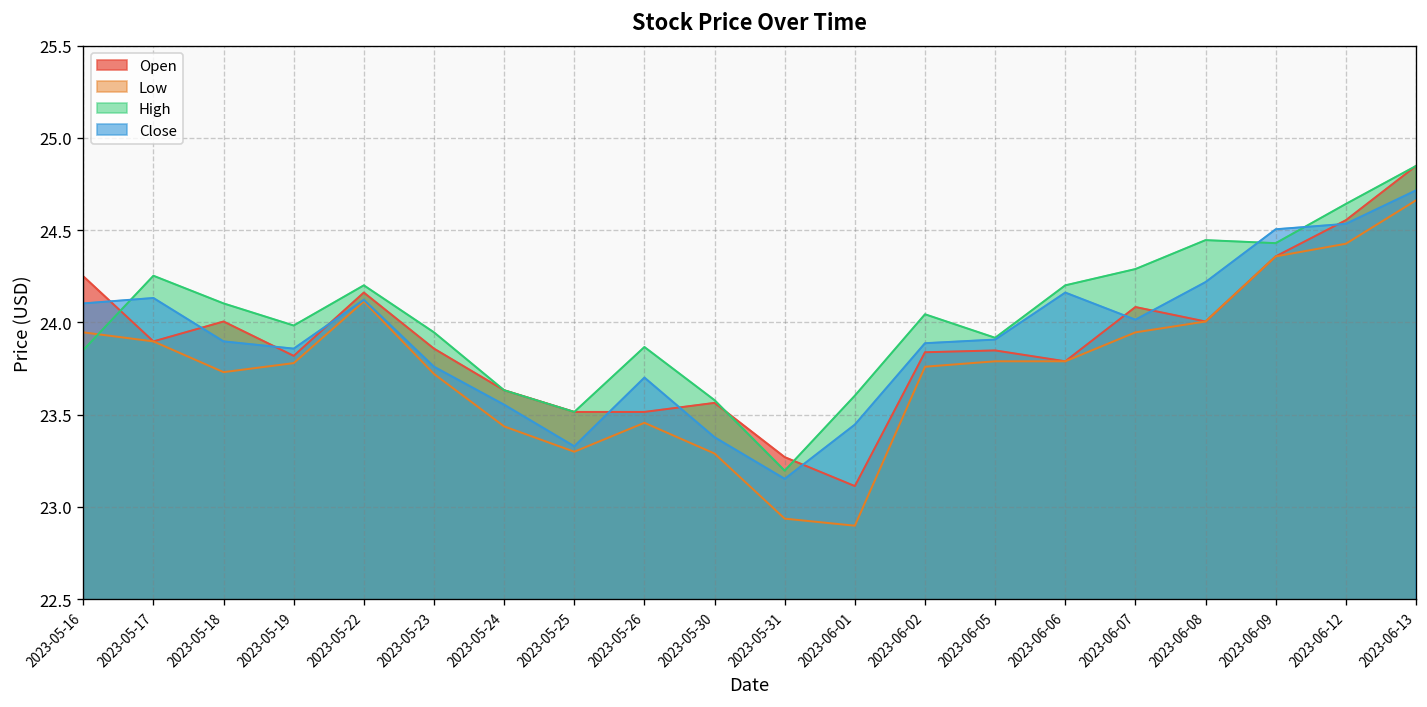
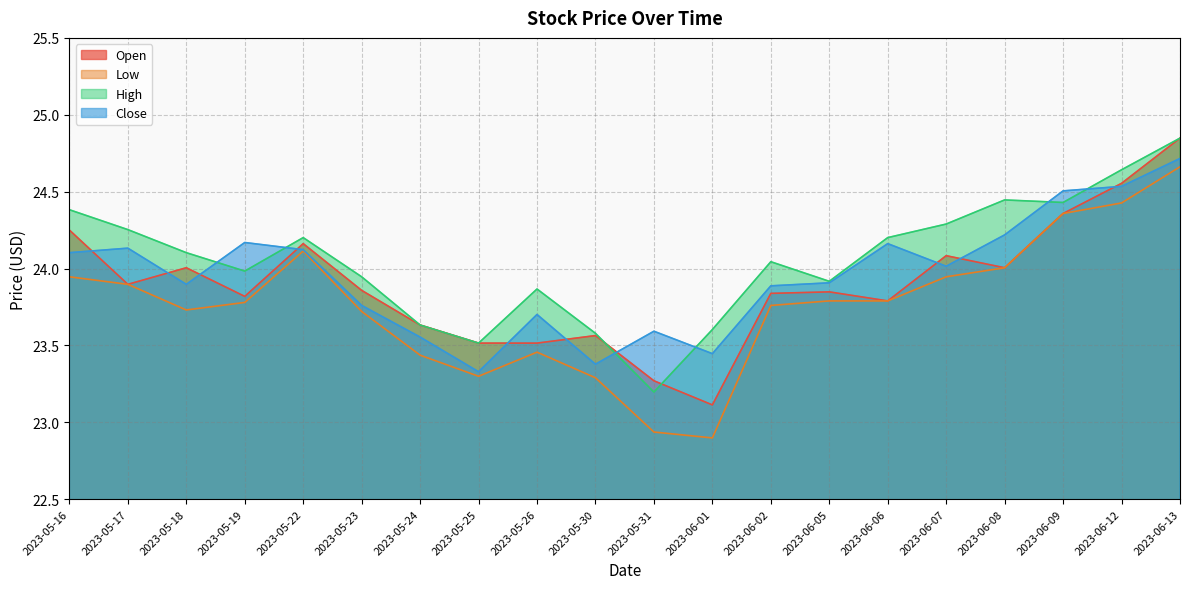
  {
    "High": {
-     "2023-05-16": 23.85,
+     "2023-05-16": 24.38,
      "2023-05-17": 24.25,
      "2023-05-18": 24.10,
      "2023-05-19": 23.98,
      "2023-05-22": 24.20,
      "2023-05-23": 23.95,
      "2023-05-26": 23.87,
      "2023-05-31": 23.20,
      "2023-06-01": 23.60,
      "2023-06-02": 24.04,
      "2023-06-06": 24.20,
      "2023-06-07": 24.29,
      "2023-06-08": 24.45,
      "2023-06-09": 24.43,
      "2023-06-12": 24.64
    },
    "Close": {
      "2023-05-16": 24.10,
      "2023-05-17": 24.13,
      "2023-05-18": 23.90,
-     "2023-05-19": 23.86,
+     "2023-05-19": 24.17,
      "2023-05-23": 23.76,
      "2023-05-24": 23.55,
      "2023-05-25": 23.33,
      "2023-05-26": 23.70,
      "2023-05-30": 23.38,
-     "2023-05-31": 23.15,
+     "2023-05-31": 23.59,
      "2023-06-01": 23.45,
      "2023-06-02": 23.89,
      "2023-06-06": 24.16,
      "2023-06-07": 24.01,
      "2023-06-08": 24.22,
      "2023-06-09": 24.50,
      "2023-06-12": 24.53,
      "2023-06-13": 24.72
    }
  }
